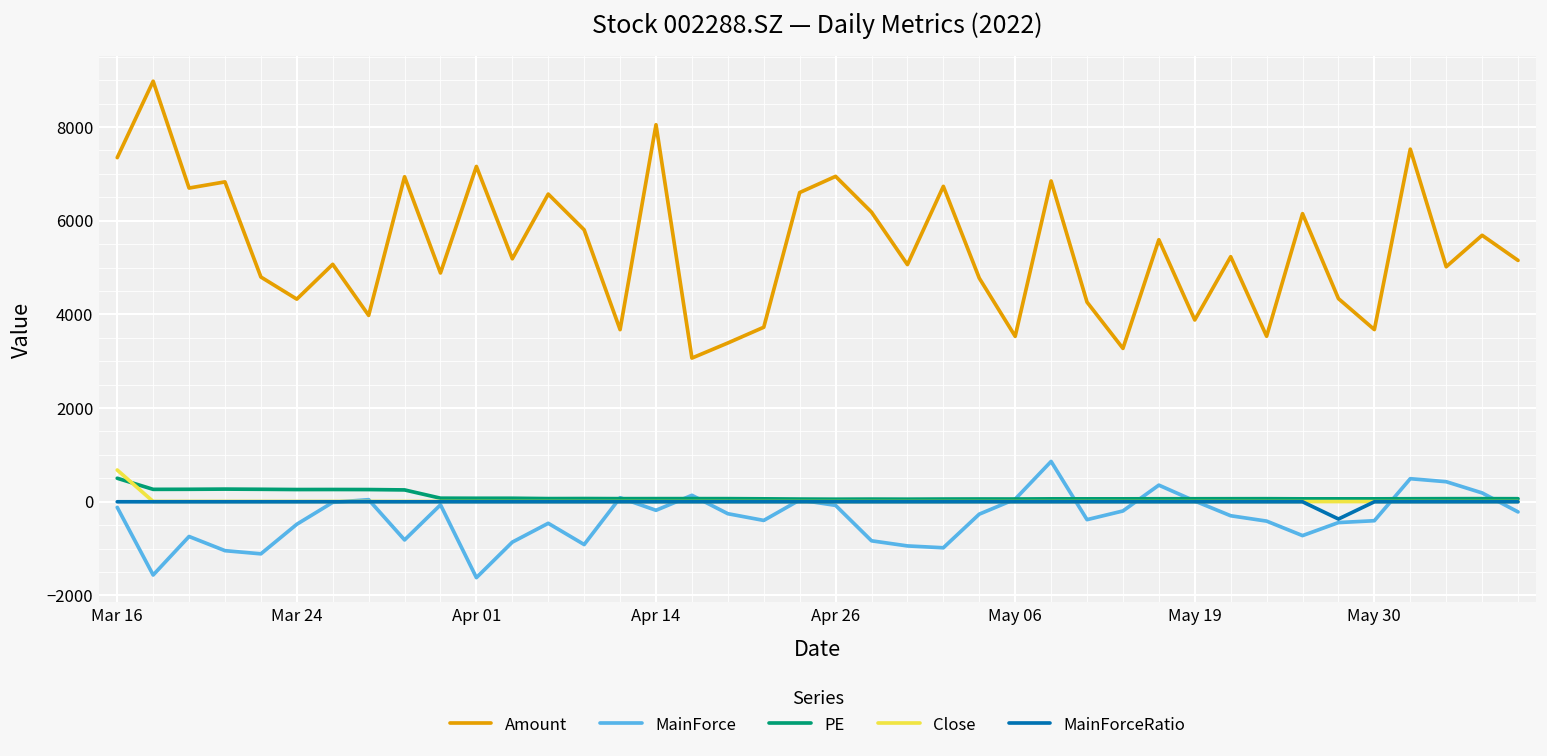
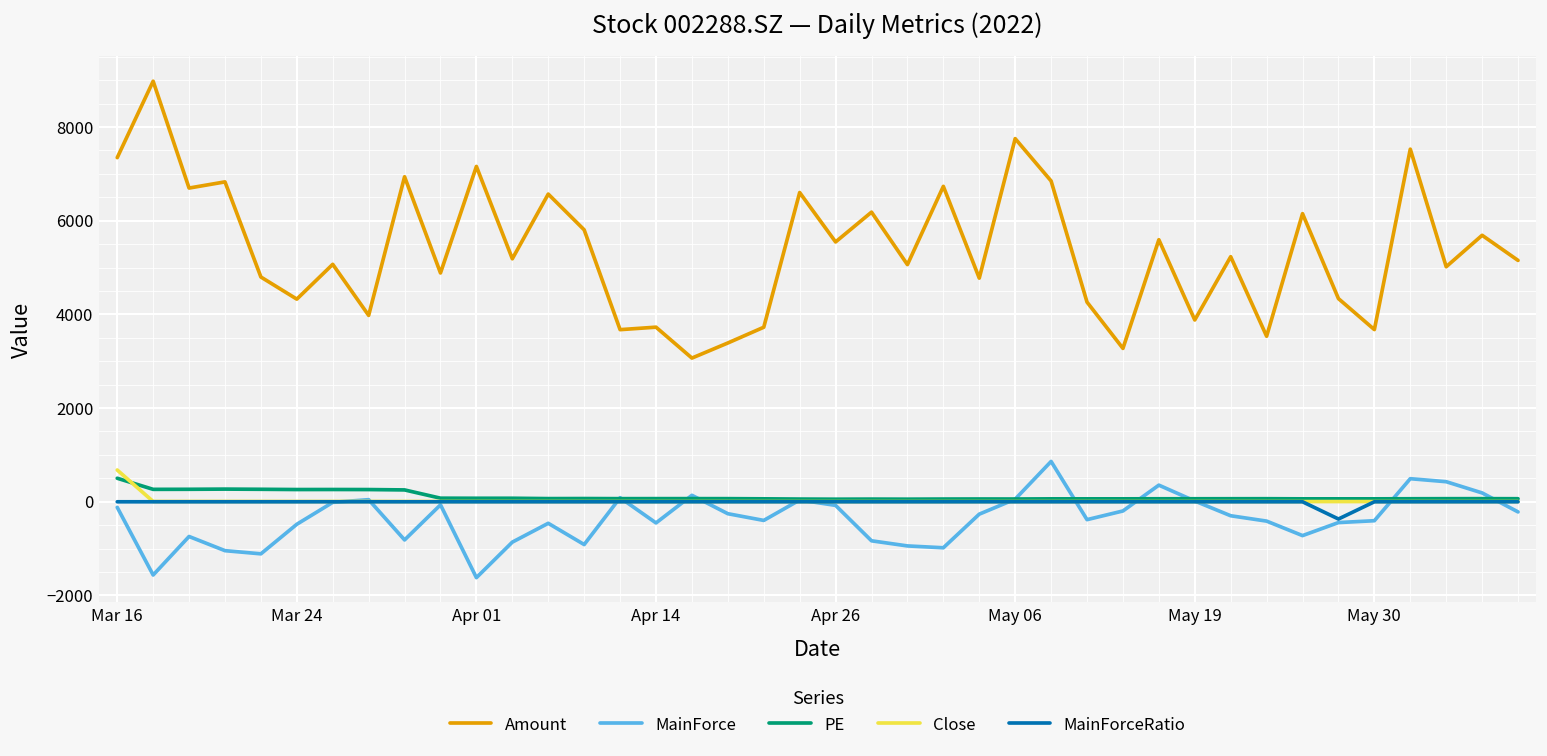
  {
    "Amount": {
      "Mar 16": 7300,
      "Mar 24": 4300,
      "Apr 01": 7200,
-     "Apr 14": 8000,
-     "Apr 26": 6900,
-     "May 06": 3500,
+     "Apr 14": 3700,
+     "Apr 26": 5500,
+     "May 06": 7800,
      "May 19": 3900,
      "May 30": 3700
    },
    "MainForce": {
      "Mar 16": -100,
      "Mar 24": -500,
      "Apr 01": -1600,
-     "Apr 14": -200,
+     "Apr 14": -500,
      "Apr 26": -100,
      "May 30": -400
    },
    "PE": {
      "Mar 16": 500,
      "Mar 24": 300,
      "Apr 01": 100
    },
    "Close": {
      "Mar 16": 700
    },
    "MainForceRatio": {
      "Mar 16": 0
    }
  }
